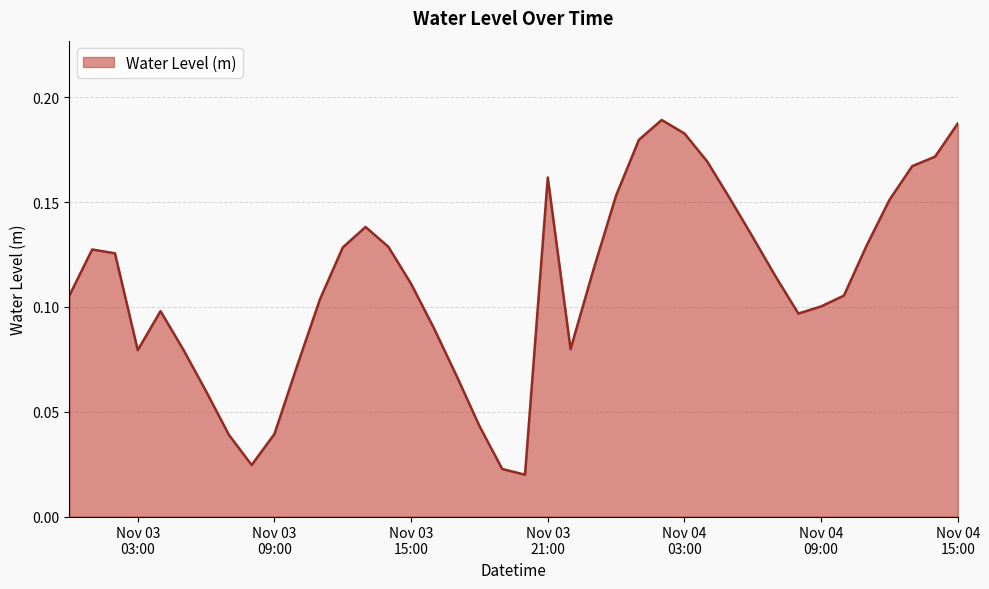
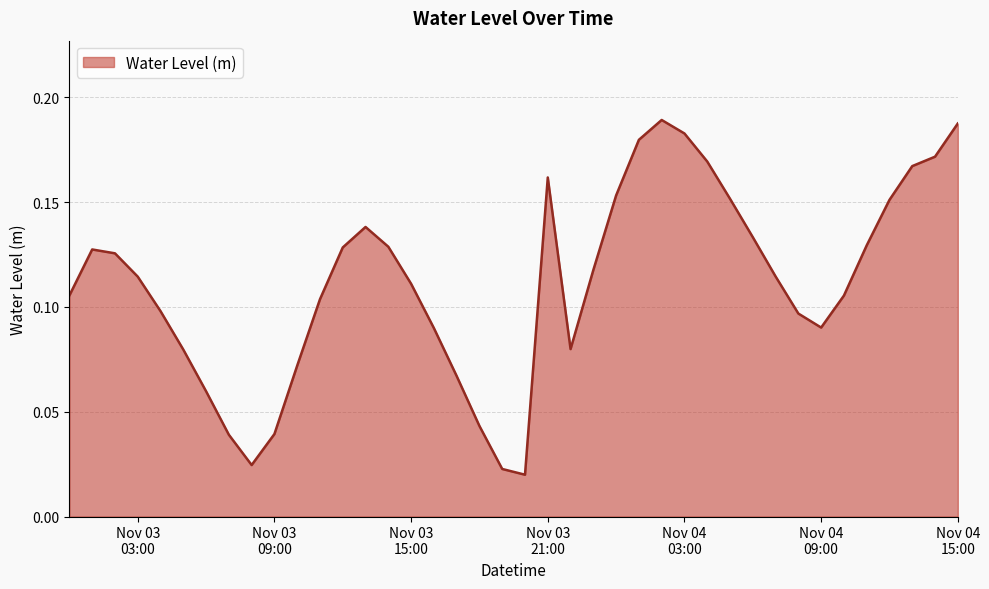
  {
-   "Nov 03 03:00": 0.079,
+   "Nov 03 03:00": 0.114,
    "Nov 03 09:00": 0.039,
    "Nov 03 15:00": 0.111,
    "Nov 03 21:00": 0.162,
    "Nov 04 03:00": 0.183,
-   "Nov 04 09:00": 0.100,
+   "Nov 04 09:00": 0.090,
    "Nov 04 15:00": 0.188
  }
